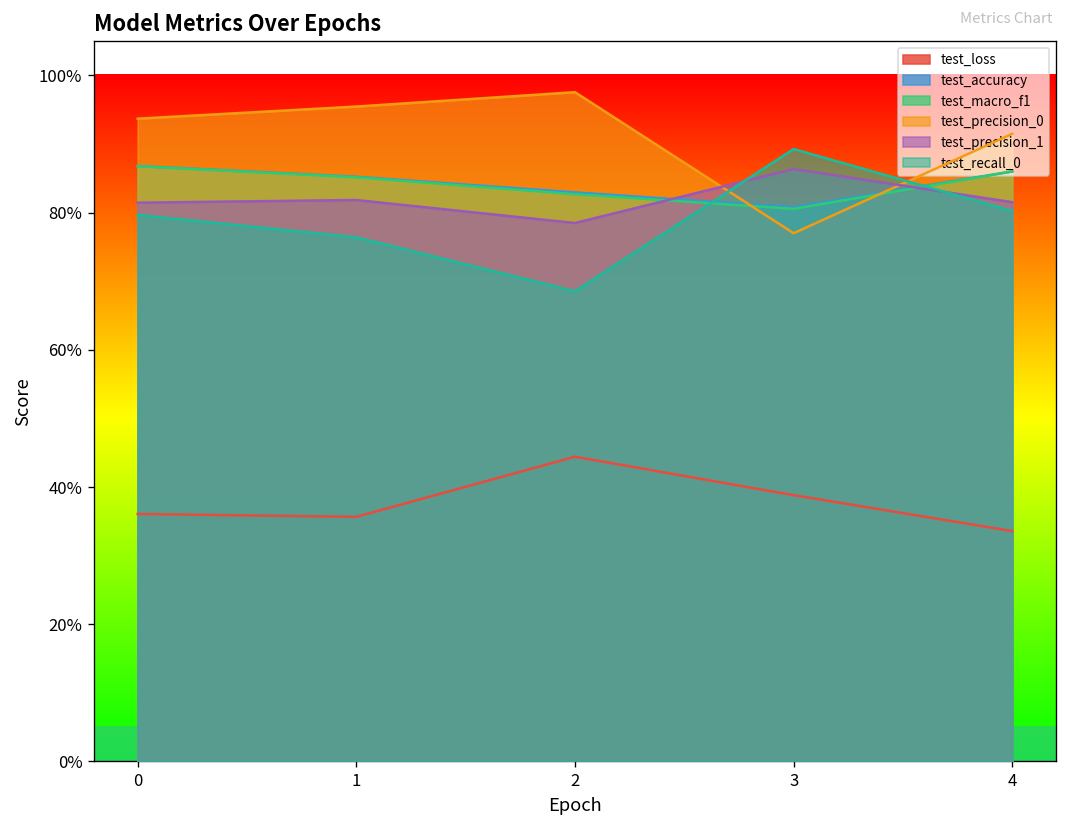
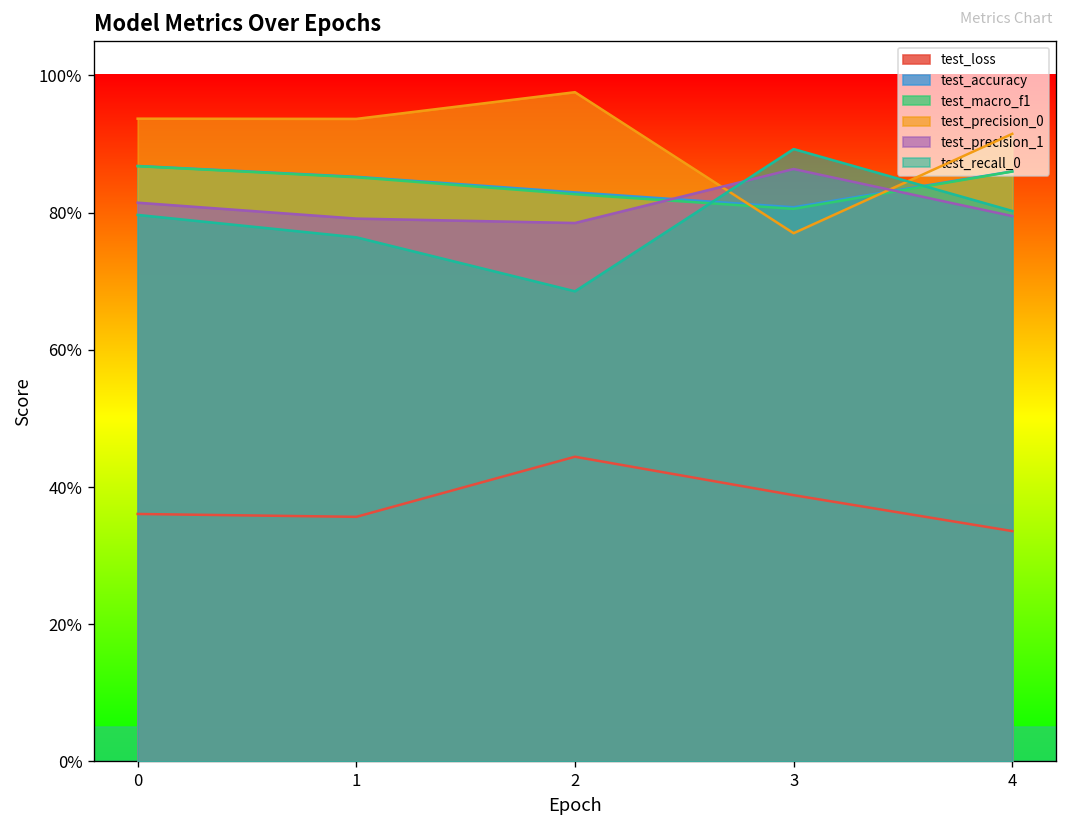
  {
    "test_loss": {
      "0": "36%",
      "1": "36%",
      "2": "44%",
      "3": "39%",
      "4": "34%"
    },
    "test_precision_0": {
      "0": "94%",
-     "1": "95%",
+     "1": "94%",
      "2": "98%",
      "3": "77%"
    },
    "test_precision_1": {
      "0": "81%",
-     "1": "82%",
+     "1": "79%",
      "2": "78%",
      "3": "86%",
-     "4": "82%"
+     "4": "79%"
    }
  }
